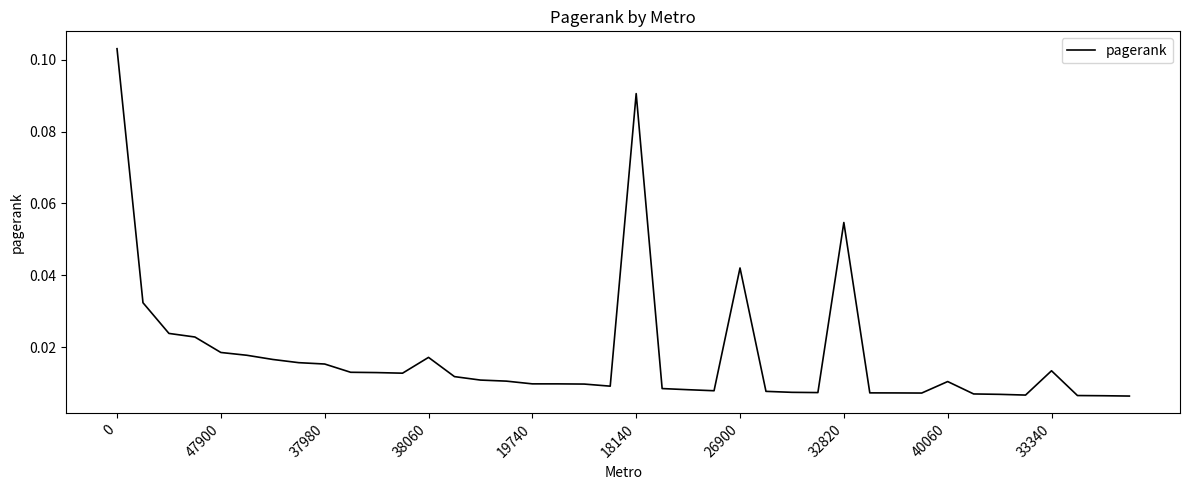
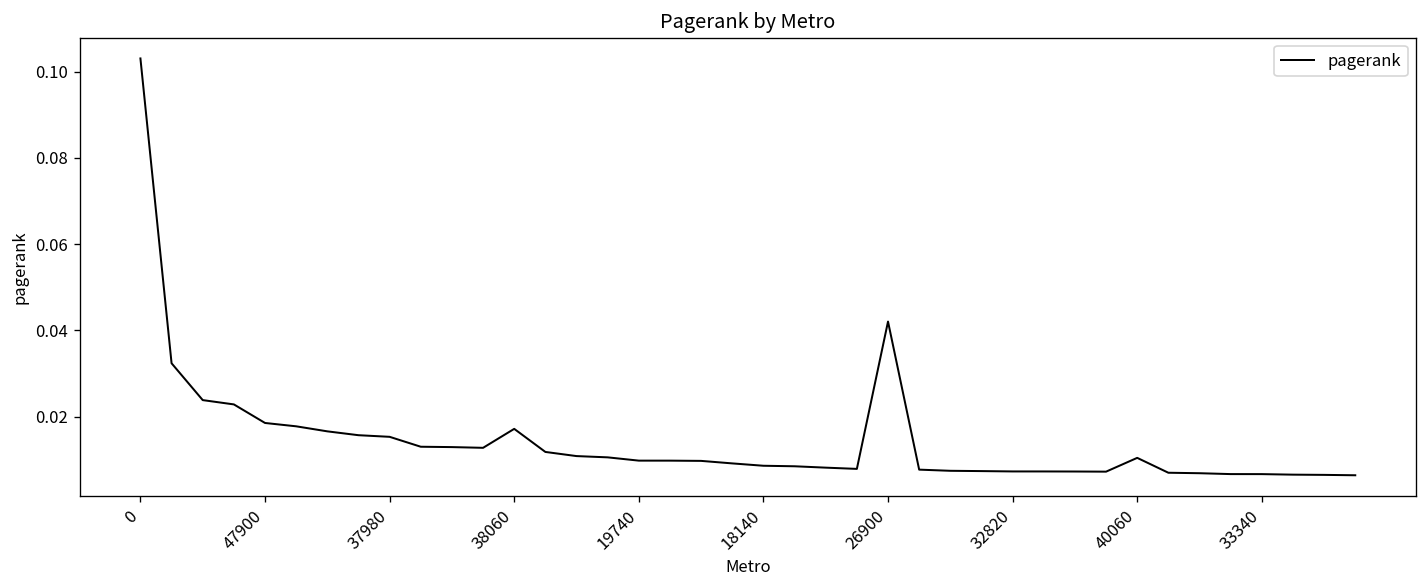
  {
    "0": 0.103,
    "47900": 0.019,
    "37980": 0.015,
    "38060": 0.017,
    "19740": 0.010,
-   "18140": 0.091,
+   "18140": 0.009,
    "26900": 0.042,
-   "32820": 0.055,
+   "32820": 0.007,
    "40060": 0.010,
-   "33340": 0.013
+   "33340": 0.007
  }
